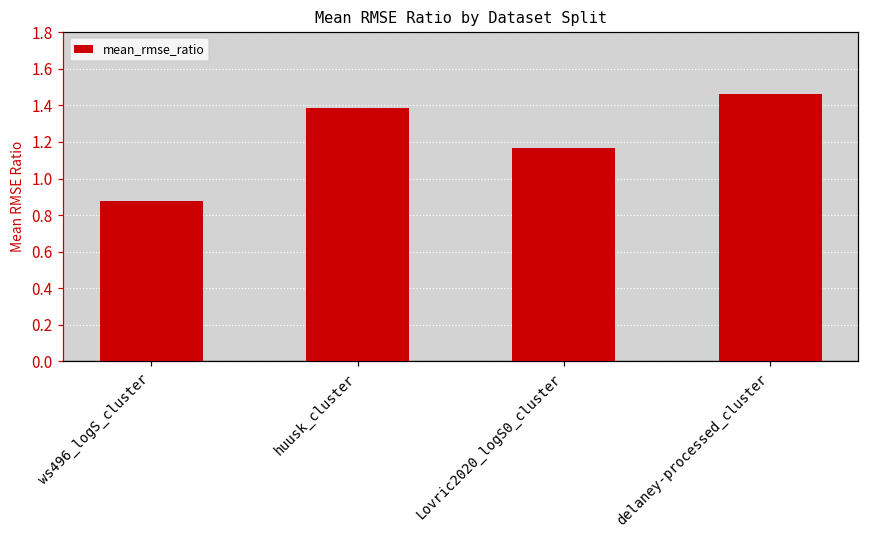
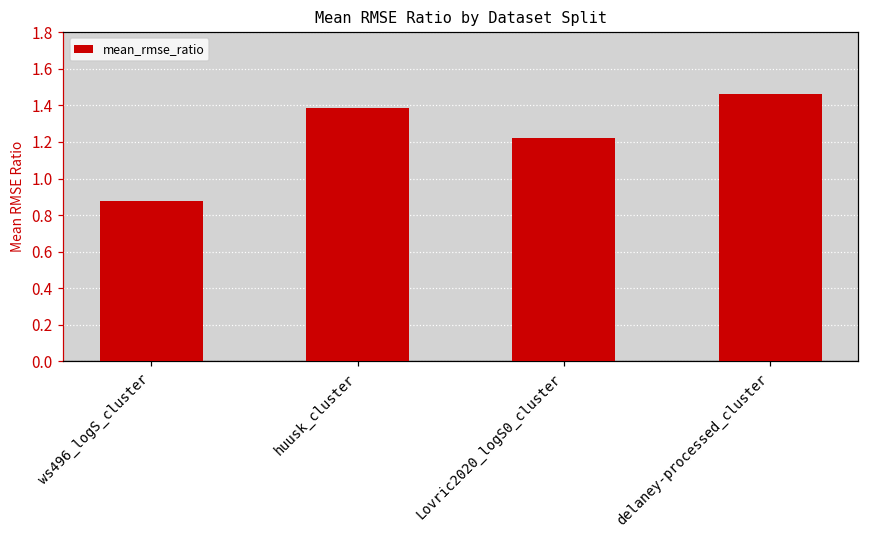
  {
    "ws496_logS_cluster": 0.88,
    "huusk_cluster": 1.38,
-   "Lovric2020_logS0_cluster": 1.17,
+   "Lovric2020_logS0_cluster": 1.22,
    "delaney-processed_cluster": 1.46
  }
